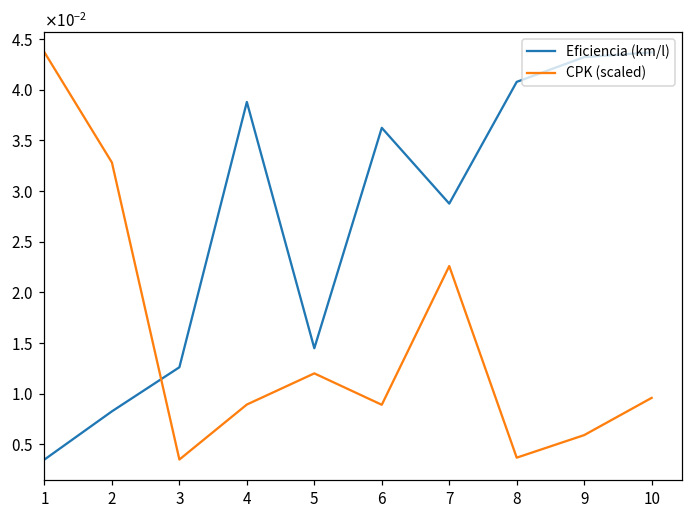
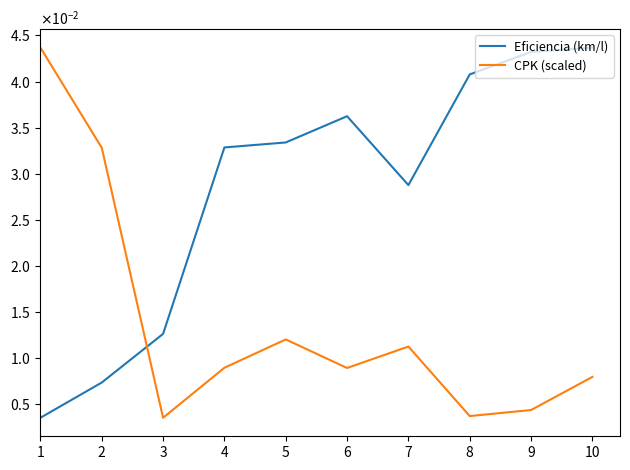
  {
    "Eficiencia (km/l)": {
      "1": 0.004,
-     "2": 0.008,
+     "2": 0.007,
      "3": 0.013,
-     "4": 0.039,
-     "5": 0.014,
+     "4": 0.033,
+     "5": 0.033,
      "6": 0.036,
      "7": 0.029,
      "8": 0.041
    },
    "CPK (scaled)": {
      "1": 0.044,
      "2": 0.033,
      "3": 0.004,
      "4": 0.009,
      "5": 0.012,
      "6": 0.009,
-     "7": 0.023,
+     "7": 0.011,
      "8": 0.004,
-     "9": 0.006,
-     "10": 0.010
+     "9": 0.004,
+     "10": 0.008
    }
  }
